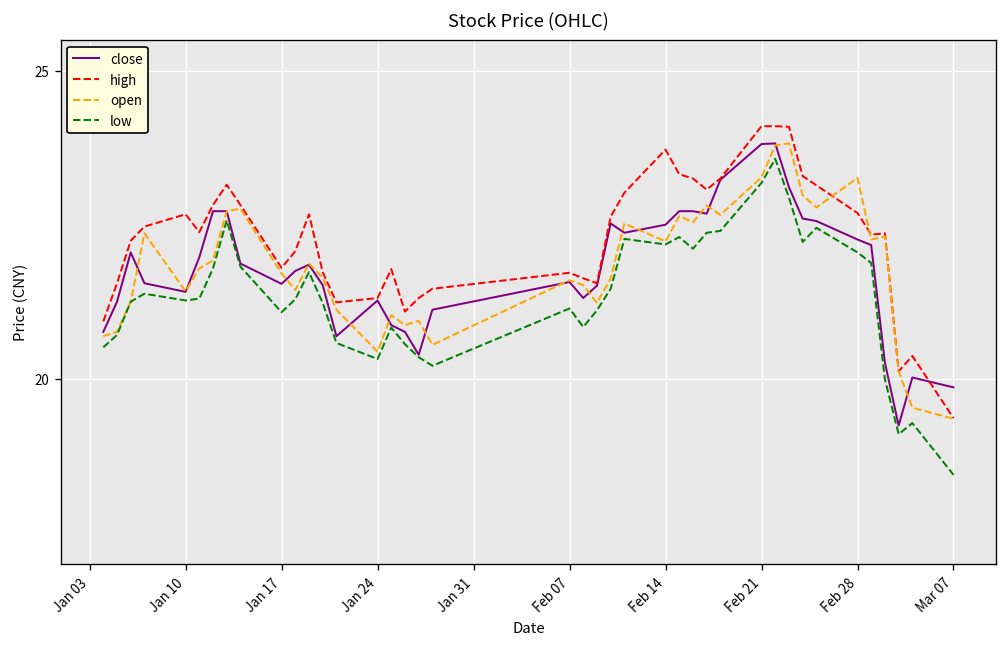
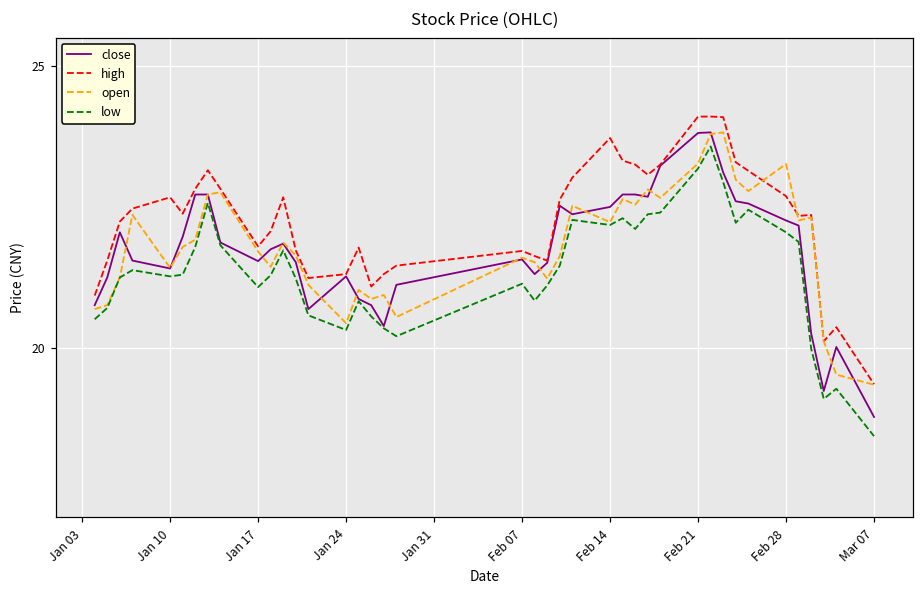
  {
    "close": {
      "Jan 17": 21.5,
      "Feb 14": 22.5,
      "Feb 21": 23.8,
      "Feb 28": 22.3,
-     "Mar 07": 19.9
+     "Mar 07": 18.8
    },
    "high": {
      "Jan 10": 22.7,
      "Jan 17": 21.8,
      "Feb 07": 21.7,
      "Feb 14": 23.7,
      "Feb 21": 24.1,
      "Feb 28": 22.7
    },
    "open": {
      "Jan 17": 21.7,
      "Jan 24": 20.4,
      "Feb 21": 23.3,
      "Feb 28": 23.3
    },
    "low": {
      "Jan 10": 21.3,
      "Jan 17": 21.1,
      "Jan 24": 20.3,
      "Feb 07": 21.1,
      "Feb 21": 23.2,
      "Feb 28": 22.1,
      "Mar 07": 18.4
    }
  }
